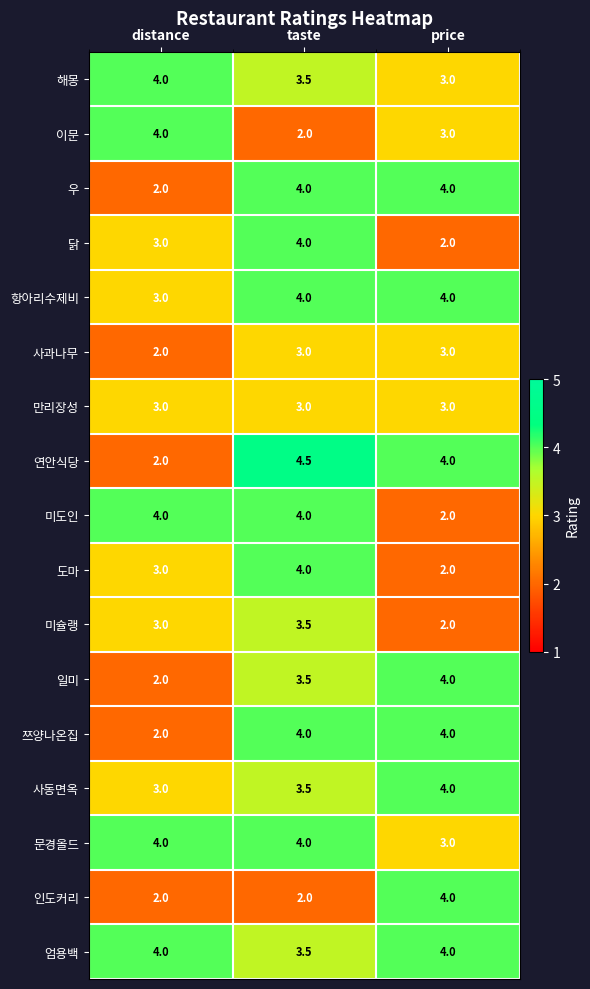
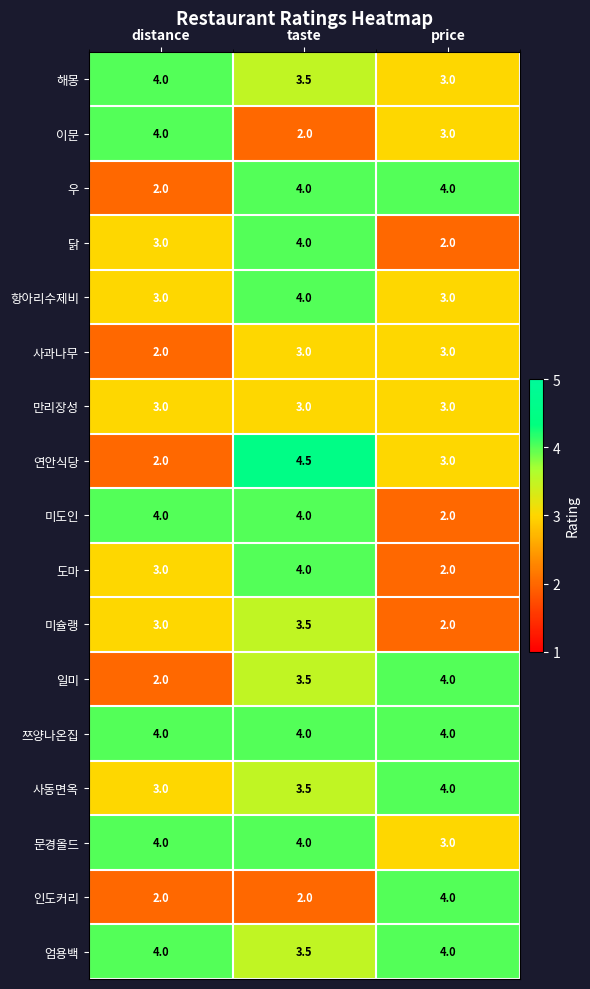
  {
    "해몽": {
      "distance": 4.0,
      "taste": 3.5,
      "price": 3.0
    },
    "이문": {
      "distance": 4.0,
      "taste": 2.0,
      "price": 3.0
    },
    "우": {
      "distance": 2.0,
      "taste": 4.0,
      "price": 4.0
    },
    "닭": {
      "distance": 3.0,
      "taste": 4.0,
      "price": 2.0
    },
    "항아리수제비": {
      "distance": 3.0,
      "taste": 4.0,
-     "price": 4.0
+     "price": 3.0
    },
    "사과나무": {
      "distance": 2.0,
      "taste": 3.0,
      "price": 3.0
    },
    "만리장성": {
      "distance": 3.0,
      "taste": 3.0,
      "price": 3.0
    },
    "연안식당": {
      "distance": 2.0,
      "taste": 4.5,
-     "price": 4.0
+     "price": 3.0
    },
    "미도인": {
      "distance": 4.0,
      "taste": 4.0,
      "price": 2.0
    },
    "도마": {
      "distance": 3.0,
      "taste": 4.0,
      "price": 2.0
    },
    "미슐랭": {
      "distance": 3.0,
      "taste": 3.5,
      "price": 2.0
    },
    "일미": {
      "distance": 2.0,
      "taste": 3.5,
      "price": 4.0
    },
    "쯔양나온집": {
-     "distance": 2.0,
+     "distance": 4.0,
      "taste": 4.0,
      "price": 4.0
    },
    "사동면옥": {
      "distance": 3.0,
      "taste": 3.5,
      "price": 4.0
    },
    "문경올드": {
      "distance": 4.0,
      "taste": 4.0,
      "price": 3.0
    },
    "인도커리": {
      "distance": 2.0,
      "taste": 2.0,
      "price": 4.0
    },
    "엄용백": {
      "distance": 4.0,
      "taste": 3.5,
      "price": 4.0
    }
  }
